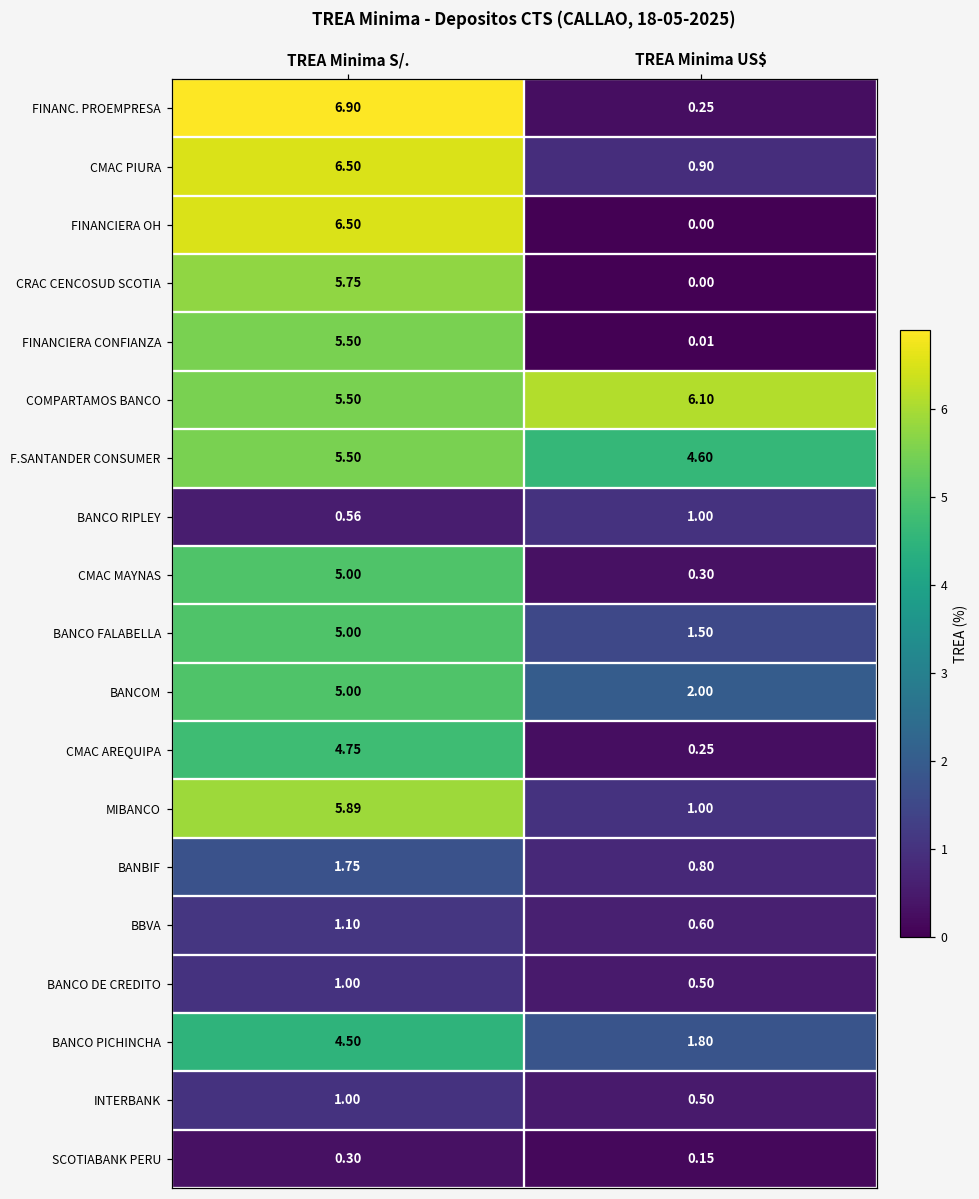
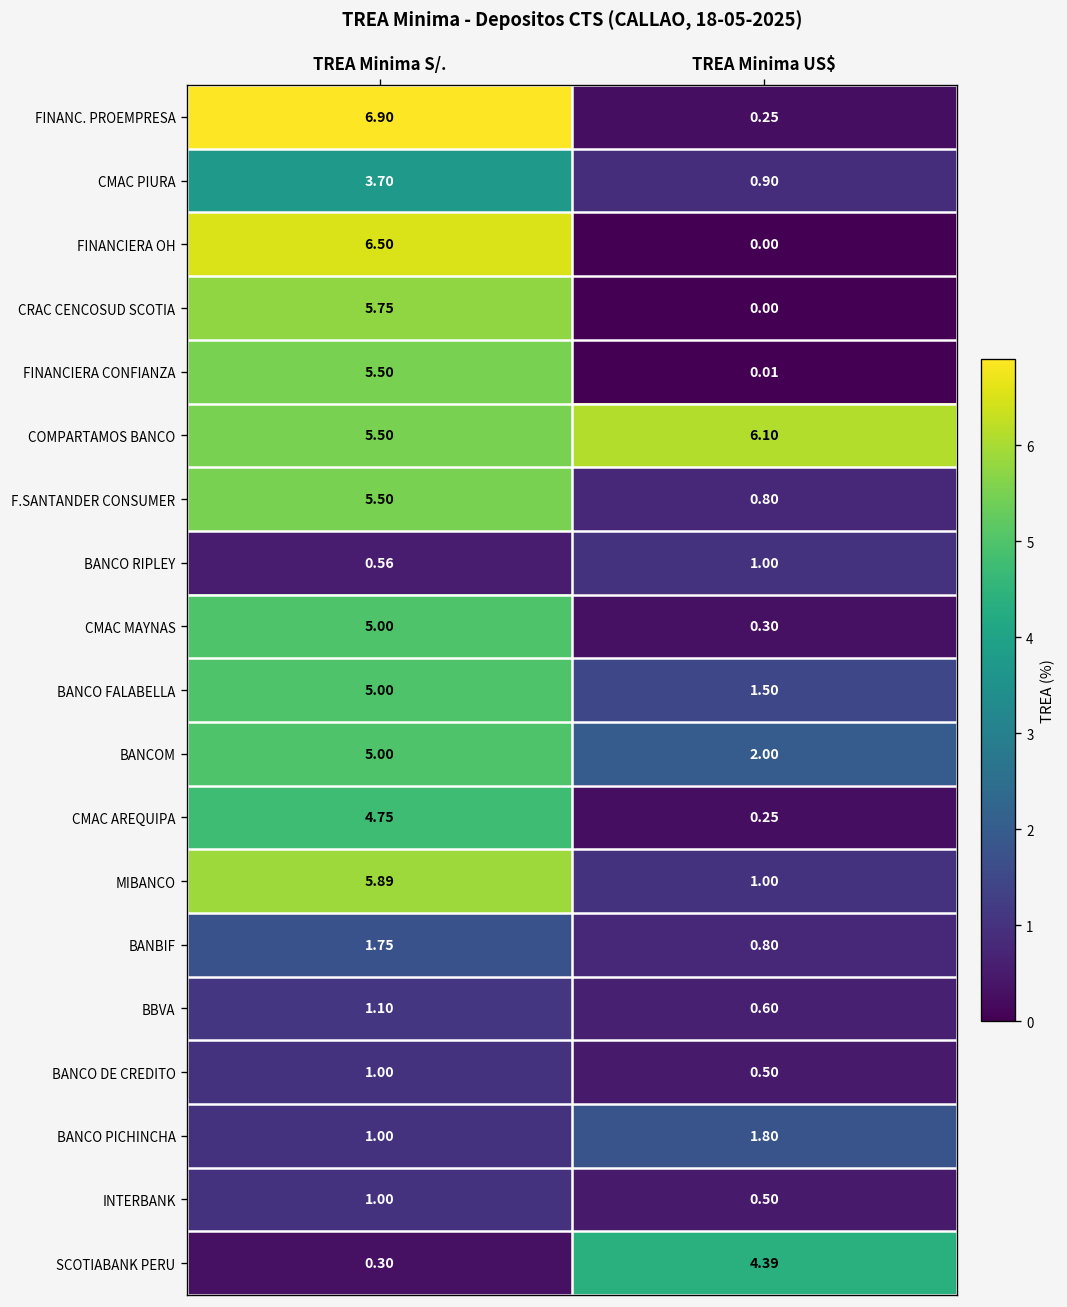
  {
    "FINANC. PROEMPRESA": {
      "TREA Minima S/.": 6.90,
      "TREA Minima US$": 0.25
    },
    "CMAC PIURA": {
-     "TREA Minima S/.": 6.50,
+     "TREA Minima S/.": 3.70,
      "TREA Minima US$": 0.90
    },
    "FINANCIERA OH": {
      "TREA Minima S/.": 6.50,
      "TREA Minima US$": 0.00
    },
    "CRAC CENCOSUD SCOTIA": {
      "TREA Minima S/.": 5.75,
      "TREA Minima US$": 0.00
    },
    "FINANCIERA CONFIANZA": {
      "TREA Minima S/.": 5.50,
      "TREA Minima US$": 0.01
    },
    "COMPARTAMOS BANCO": {
      "TREA Minima S/.": 5.50,
      "TREA Minima US$": 6.10
    },
    "F.SANTANDER CONSUMER": {
      "TREA Minima S/.": 5.50,
-     "TREA Minima US$": 4.60
+     "TREA Minima US$": 0.80
    },
    "BANCO RIPLEY": {
      "TREA Minima S/.": 0.56,
      "TREA Minima US$": 1.00
    },
    "CMAC MAYNAS": {
      "TREA Minima S/.": 5.00,
      "TREA Minima US$": 0.30
    },
    "BANCO FALABELLA": {
      "TREA Minima S/.": 5.00,
      "TREA Minima US$": 1.50
    },
    "BANCOM": {
      "TREA Minima S/.": 5.00,
      "TREA Minima US$": 2.00
    },
    "CMAC AREQUIPA": {
      "TREA Minima S/.": 4.75,
      "TREA Minima US$": 0.25
    },
    "MIBANCO": {
      "TREA Minima S/.": 5.89,
      "TREA Minima US$": 1.00
    },
    "BANBIF": {
      "TREA Minima S/.": 1.75,
      "TREA Minima US$": 0.80
    },
    "BBVA": {
      "TREA Minima S/.": 1.10,
      "TREA Minima US$": 0.60
    },
    "BANCO DE CREDITO": {
      "TREA Minima S/.": 1.00,
      "TREA Minima US$": 0.50
    },
    "BANCO PICHINCHA": {
-     "TREA Minima S/.": 4.50,
+     "TREA Minima S/.": 1.00,
      "TREA Minima US$": 1.80
    },
    "INTERBANK": {
      "TREA Minima S/.": 1.00,
      "TREA Minima US$": 0.50
    },
    "SCOTIABANK PERU": {
      "TREA Minima S/.": 0.30,
-     "TREA Minima US$": 0.15
+     "TREA Minima US$": 4.39
    }
  }
